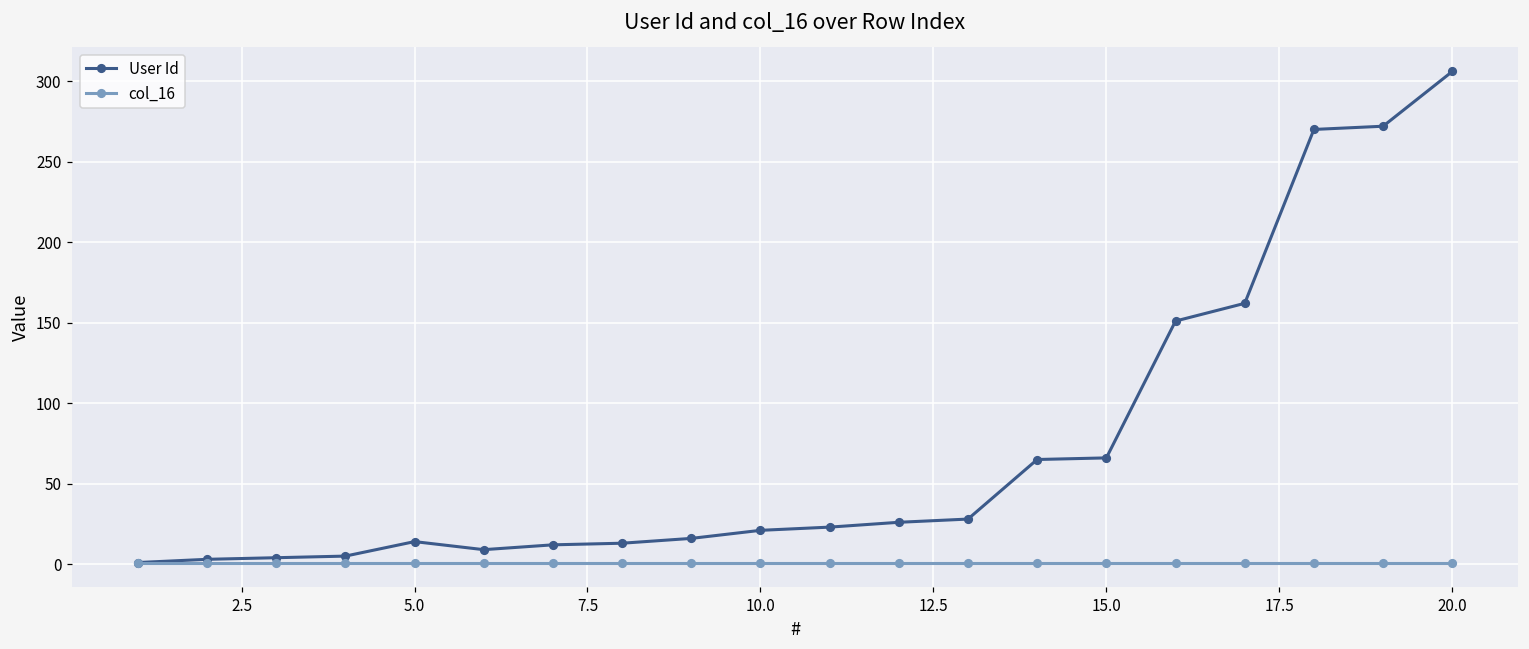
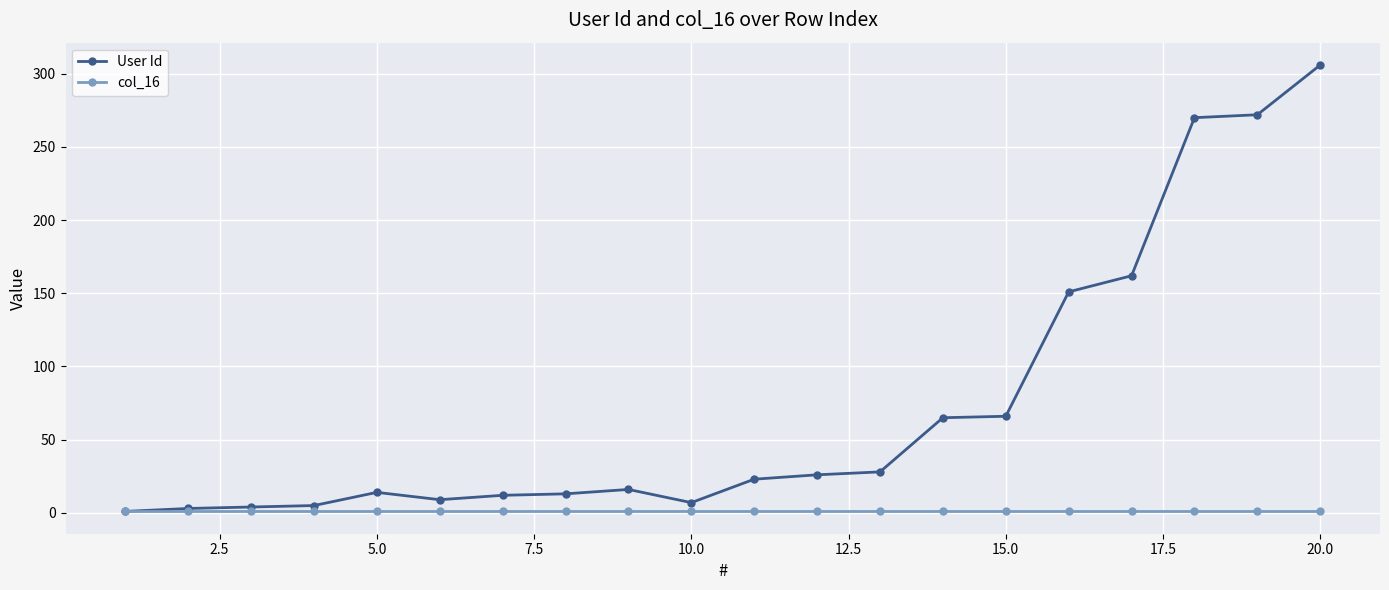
  {
    "User Id": {
      "5.0": 14,
-     "10.0": 21,
+     "10.0": 7,
      "15.0": 66,
      "20.0": 306
    },
    "col_16": {
      "5.0": 1,
      "10.0": 1,
      "15.0": 1,
      "20.0": 1
    }
  }
